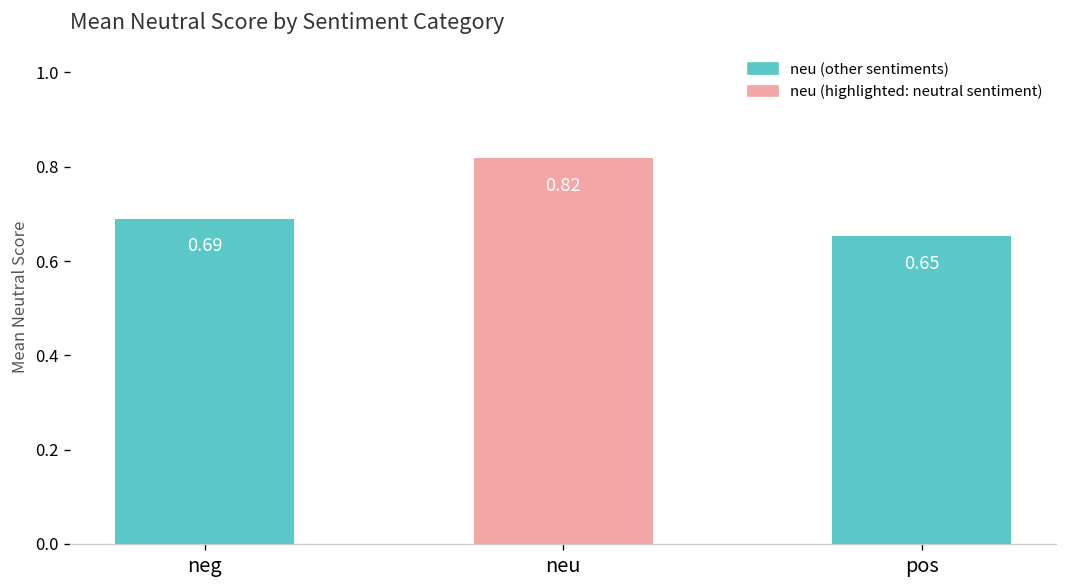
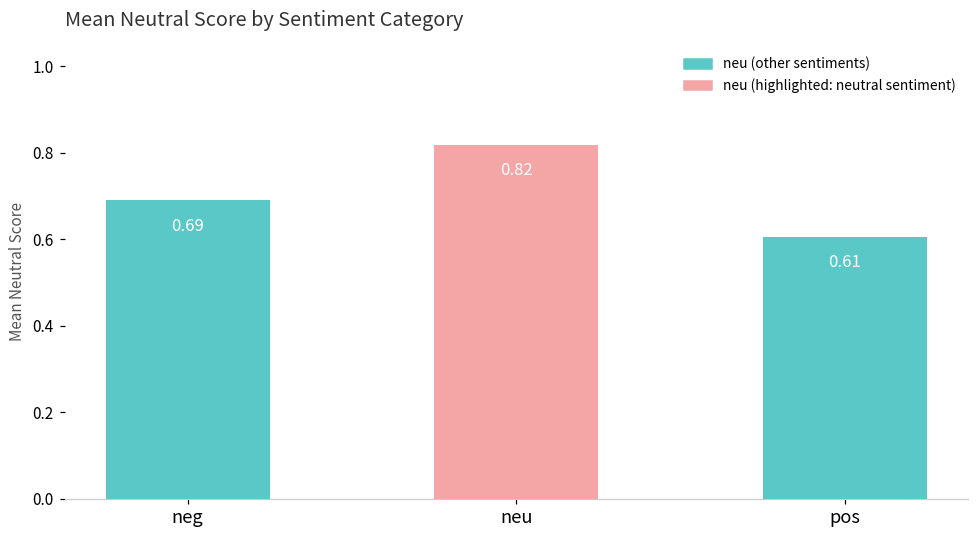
  {
    "neg": 0.69,
    "neu": 0.82,
-   "pos": 0.65
+   "pos": 0.61
  }
